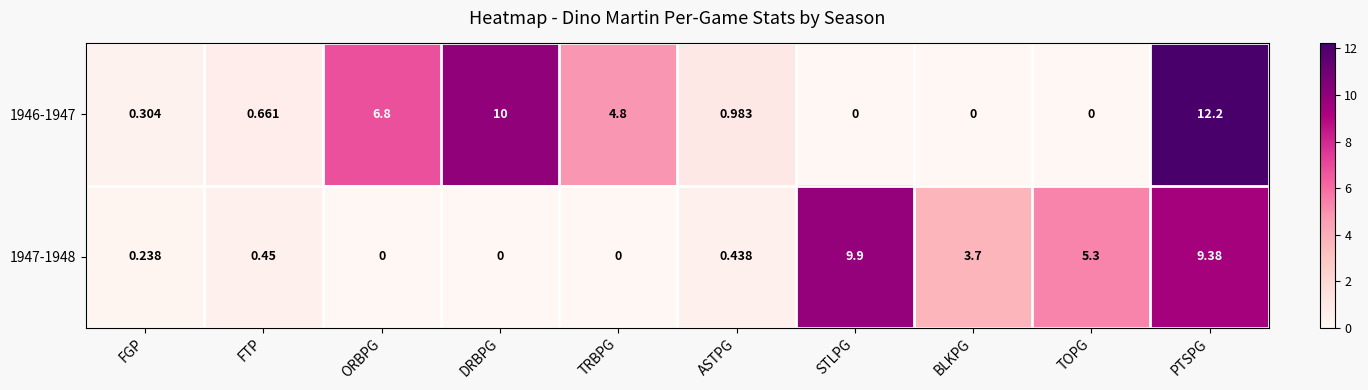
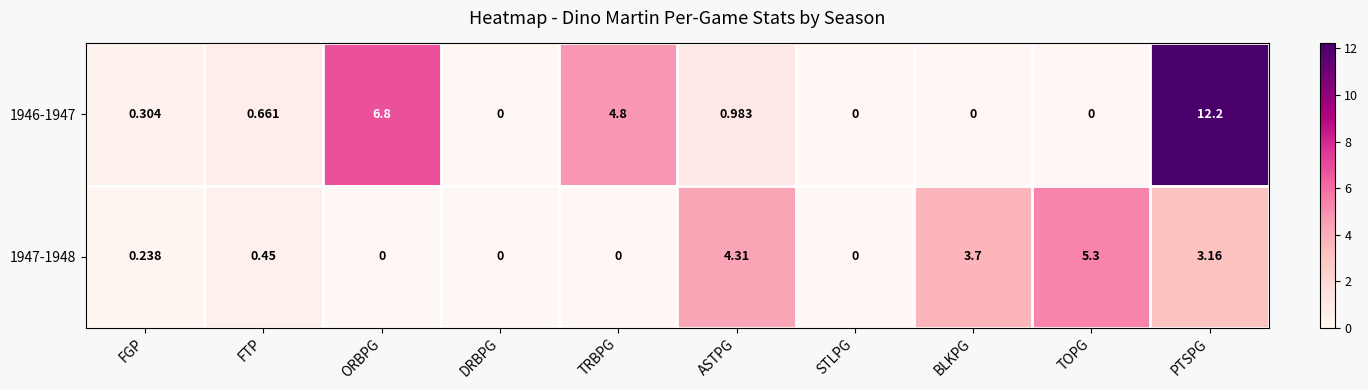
  {
    "1946-1947": {
      "FGP": 0.304,
      "FTP": 0.661,
      "ORBPG": 6.8,
-     "DRBPG": 10,
+     "DRBPG": 0,
      "TRBPG": 4.8,
      "ASTPG": 0.983,
      "STLPG": 0,
      "BLKPG": 0,
      "TOPG": 0,
      "PTSPG": 12.2
    },
    "1947-1948": {
      "FGP": 0.238,
      "FTP": 0.45,
      "ORBPG": 0,
      "DRBPG": 0,
      "TRBPG": 0,
-     "ASTPG": 0.438,
-     "STLPG": 9.9,
+     "ASTPG": 4.31,
+     "STLPG": 0,
      "BLKPG": 3.7,
      "TOPG": 5.3,
-     "PTSPG": 9.38
+     "PTSPG": 3.16
    }
  }
